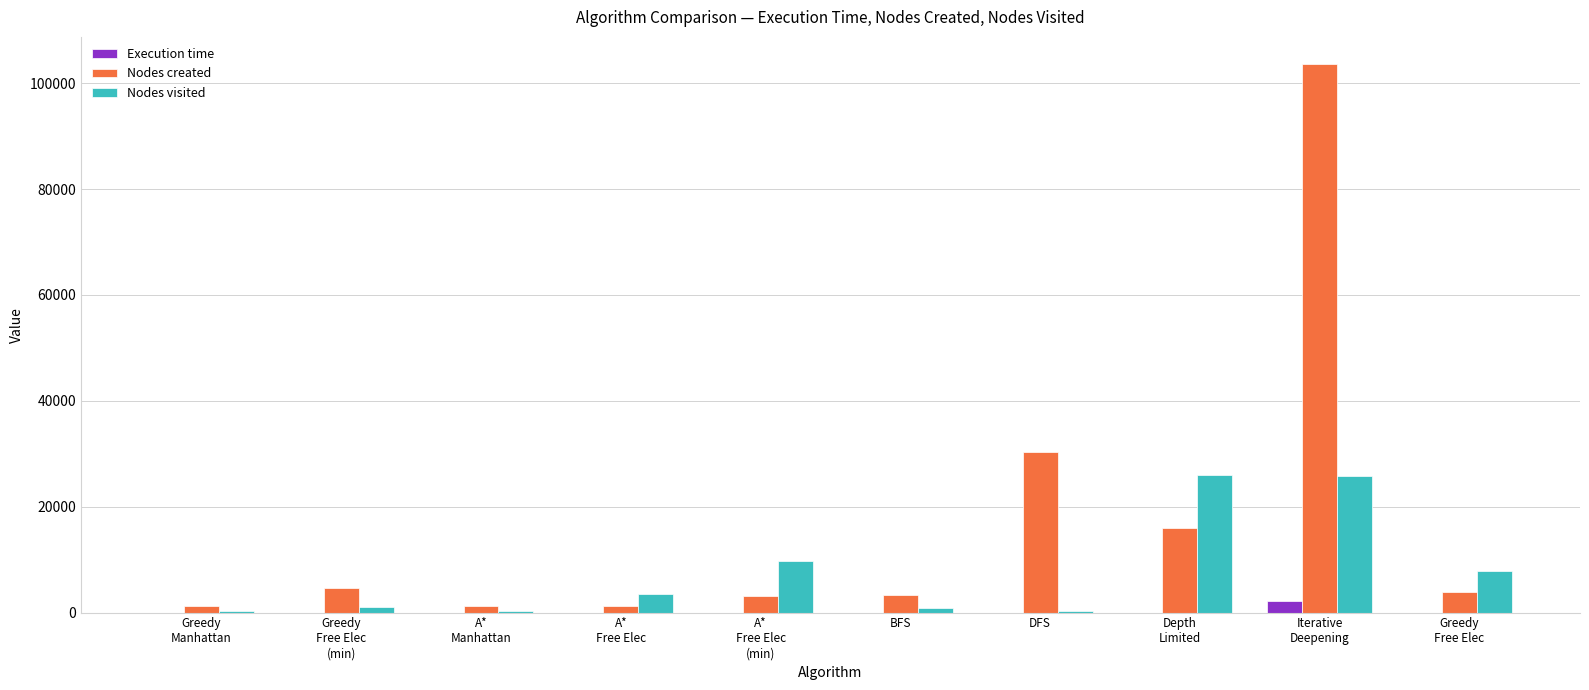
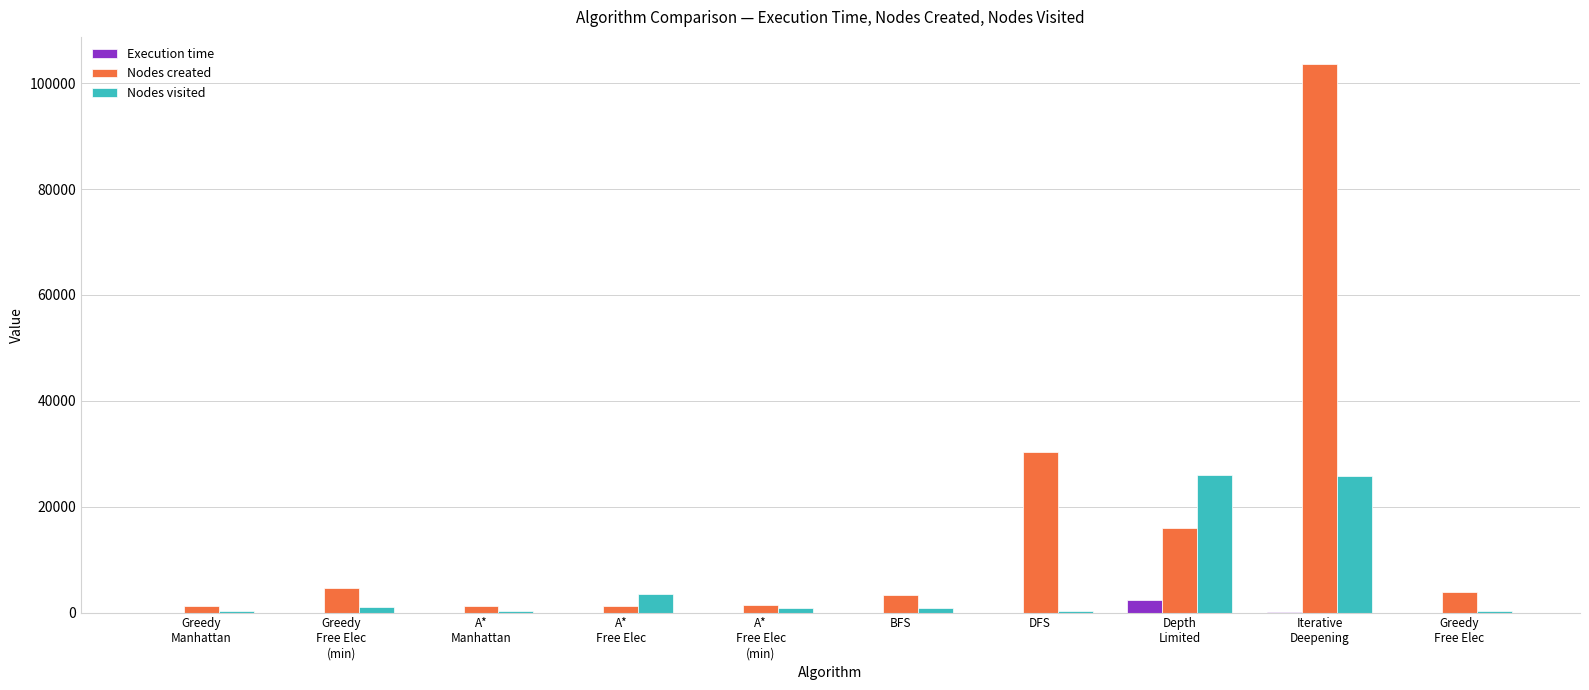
  {
    "Execution time": {
-     "Depth Limited": 0,
-     "Iterative Deepening": 2000
+     "Depth Limited": 2000,
+     "Iterative Deepening": 0
    },
    "Nodes created": {
      "Greedy Manhattan": 1000,
      "Greedy Free Elec (min)": 5000,
      "A* Manhattan": 1000,
      "A* Free Elec": 1000,
-     "A* Free Elec (min)": 3000,
+     "A* Free Elec (min)": 1000,
      "BFS": 3000,
      "DFS": 30000,
      "Depth Limited": 16000,
      "Iterative Deepening": 104000,
      "Greedy Free Elec": 4000
    },
    "Nodes visited": {
      "Greedy Free Elec (min)": 1000,
      "A* Free Elec": 3000,
-     "A* Free Elec (min)": 10000,
+     "A* Free Elec (min)": 1000,
      "BFS": 1000,
      "Depth Limited": 26000,
      "Iterative Deepening": 26000,
-     "Greedy Free Elec": 8000
+     "Greedy Free Elec": 0
    }
  }
